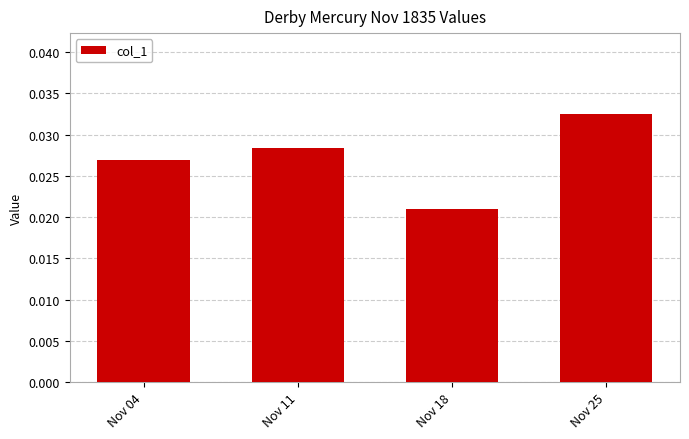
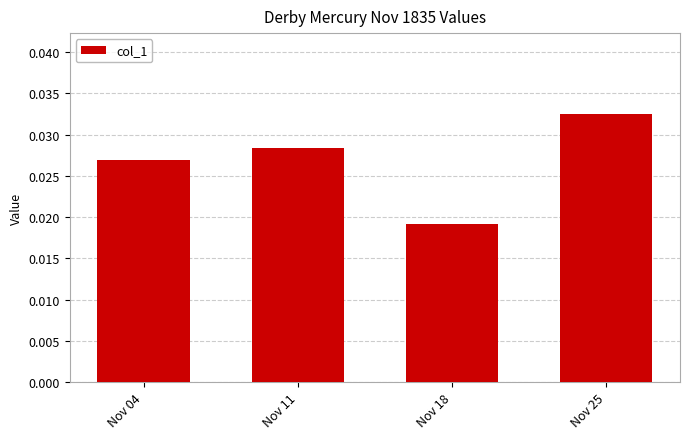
  {
    "Nov 04": 0.027,
    "Nov 11": 0.028,
-   "Nov 18": 0.021,
+   "Nov 18": 0.019,
    "Nov 25": 0.033
  }
